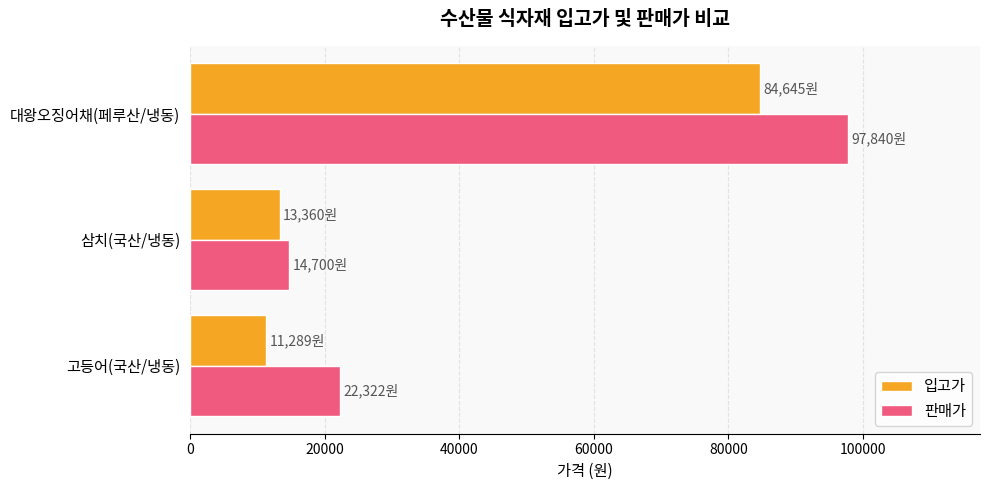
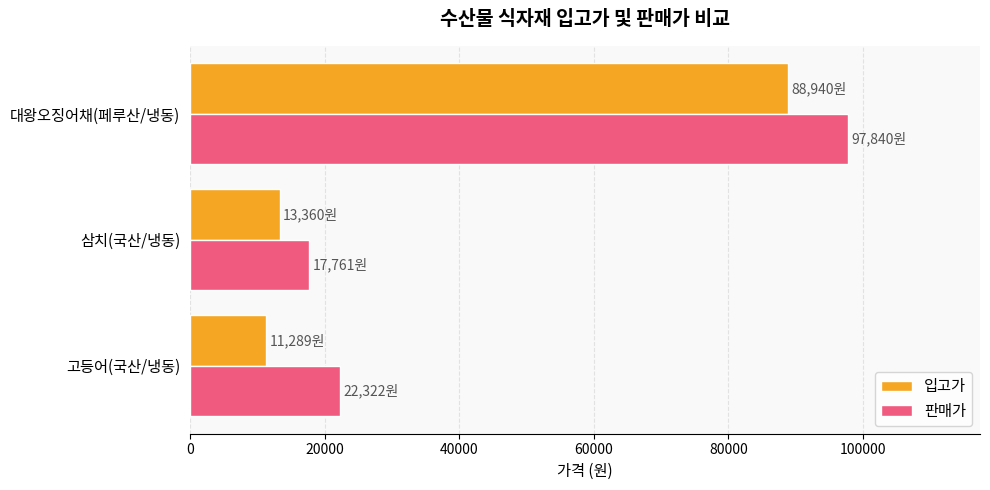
  {
    "입고가": {
-     "대왕오징어채(페루산/냉동)": "84,645원",
+     "대왕오징어채(페루산/냉동)": "88,940원",
      "삼치(국산/냉동)": "13,360원",
      "고등어(국산/냉동)": "11,289원"
    },
    "판매가": {
      "대왕오징어채(페루산/냉동)": "97,840원",
-     "삼치(국산/냉동)": "14,700원",
+     "삼치(국산/냉동)": "17,761원",
      "고등어(국산/냉동)": "22,322원"
    }
  }
